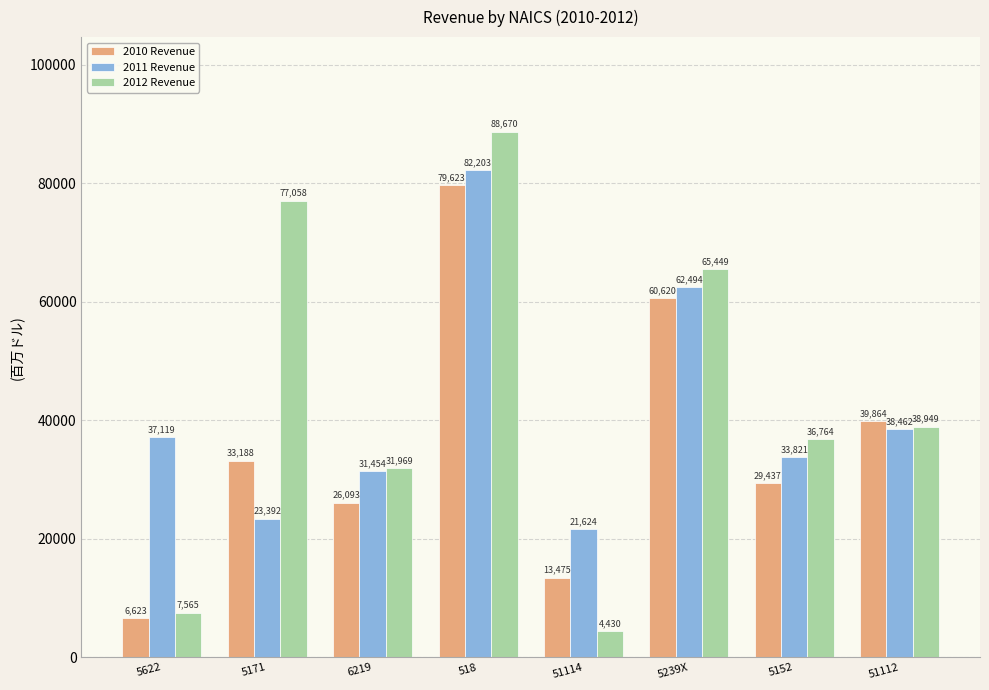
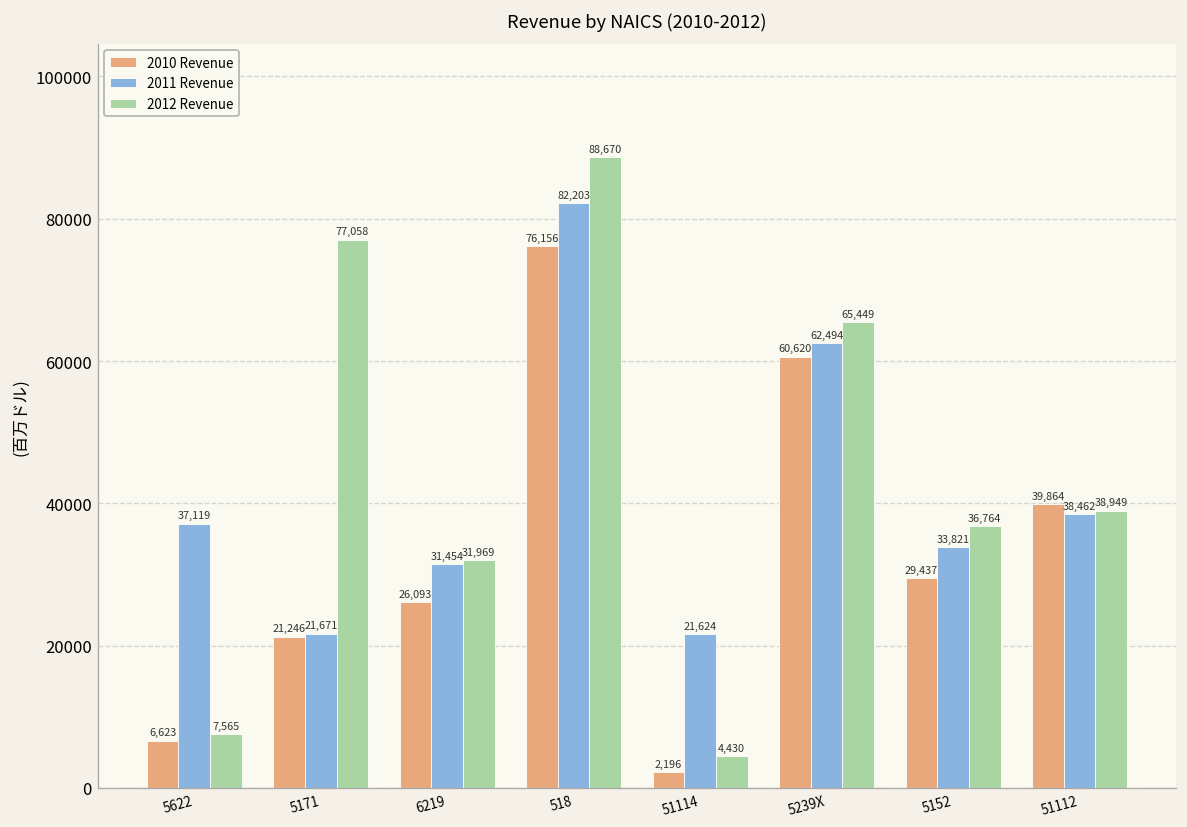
  {
    "2010 Revenue": {
      "5622": "6,623",
-     "5171": "33,188",
+     "5171": "21,246",
      "6219": "26,093",
-     "518": "79,623",
-     "51114": "13,475",
+     "518": "76,156",
+     "51114": "2,196",
      "5239X": "60,620",
      "5152": "29,437",
      "51112": "39,864"
    },
    "2011 Revenue": {
      "5622": "37,119",
-     "5171": "23,392",
+     "5171": "21,671",
      "6219": "31,454",
      "518": "82,203",
      "51114": "21,624",
      "5239X": "62,494",
      "5152": "33,821",
      "51112": "38,462"
    },
    "2012 Revenue": {
      "5622": "7,565",
      "5171": "77,058",
      "6219": "31,969",
      "518": "88,670",
      "51114": "4,430",
      "5239X": "65,449",
      "5152": "36,764",
      "51112": "38,949"
    }
  }
